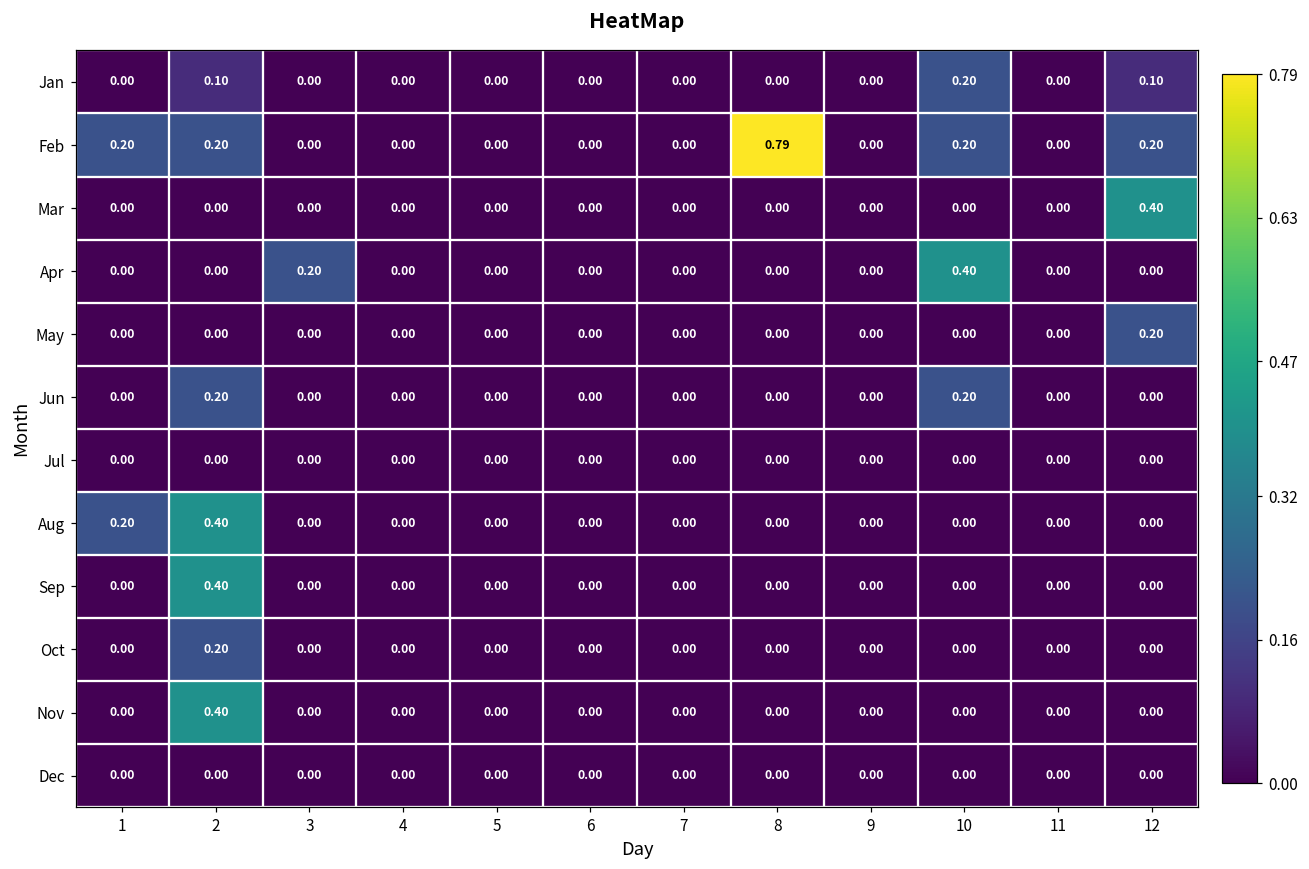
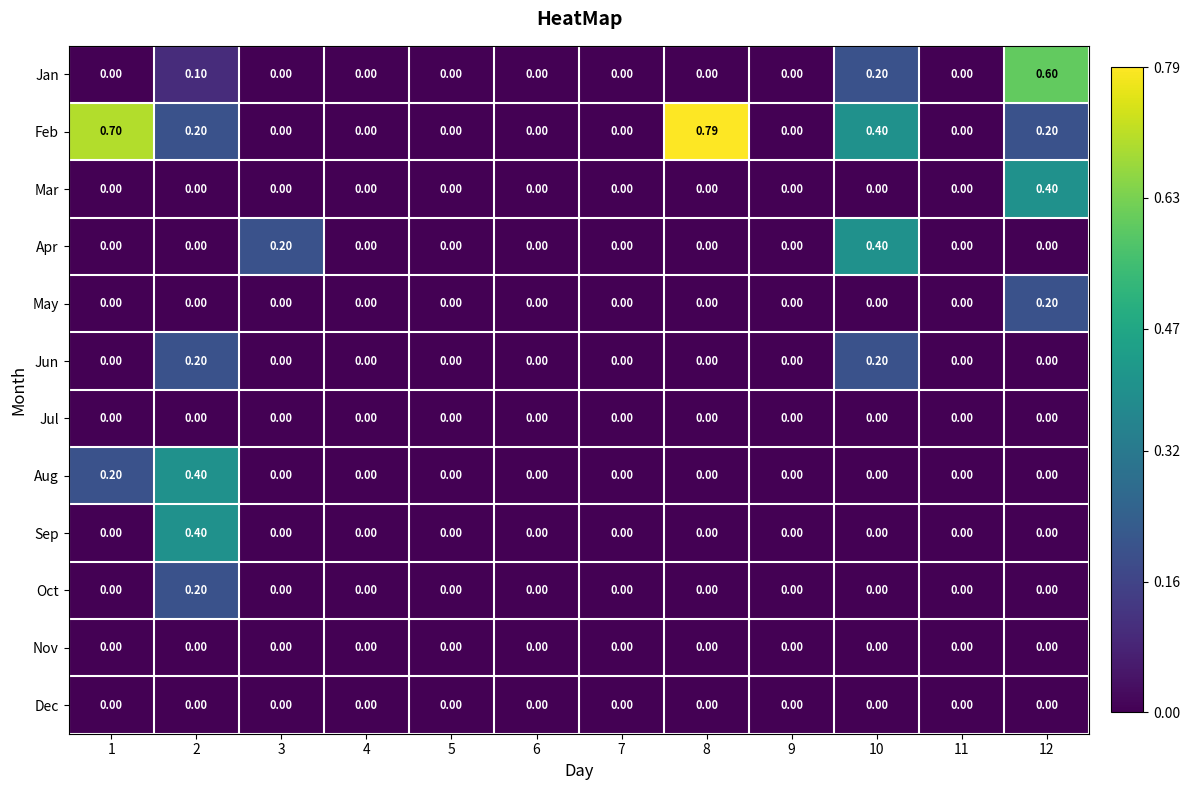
  {
    "Jan": {
      "1": 0.00,
      "2": 0.10,
      "3": 0.00,
      "4": 0.00,
      "5": 0.00,
      "6": 0.00,
      "7": 0.00,
      "8": 0.00,
      "9": 0.00,
      "10": 0.20,
      "11": 0.00,
-     "12": 0.10
+     "12": 0.60
    },
    "Feb": {
-     "1": 0.20,
+     "1": 0.70,
      "2": 0.20,
      "3": 0.00,
      "4": 0.00,
      "5": 0.00,
      "6": 0.00,
      "7": 0.00,
      "8": 0.79,
      "9": 0.00,
-     "10": 0.20,
+     "10": 0.40,
      "11": 0.00,
      "12": 0.20
    },
    "Mar": {
      "1": 0.00,
      "2": 0.00,
      "3": 0.00,
      "4": 0.00,
      "5": 0.00,
      "6": 0.00,
      "7": 0.00,
      "8": 0.00,
      "9": 0.00,
      "10": 0.00,
      "11": 0.00,
      "12": 0.40
    },
    "Apr": {
      "1": 0.00,
      "2": 0.00,
      "3": 0.20,
      "4": 0.00,
      "5": 0.00,
      "6": 0.00,
      "7": 0.00,
      "8": 0.00,
      "9": 0.00,
      "10": 0.40,
      "11": 0.00,
      "12": 0.00
    },
    "May": {
      "1": 0.00,
      "2": 0.00,
      "3": 0.00,
      "4": 0.00,
      "5": 0.00,
      "6": 0.00,
      "7": 0.00,
      "8": 0.00,
      "9": 0.00,
      "10": 0.00,
      "11": 0.00,
      "12": 0.20
    },
    "Jun": {
      "1": 0.00,
      "2": 0.20,
      "3": 0.00,
      "4": 0.00,
      "5": 0.00,
      "6": 0.00,
      "7": 0.00,
      "8": 0.00,
      "9": 0.00,
      "10": 0.20,
      "11": 0.00,
      "12": 0.00
    },
    "Jul": {
      "1": 0.00,
      "2": 0.00,
      "3": 0.00,
      "4": 0.00,
      "5": 0.00,
      "6": 0.00,
      "7": 0.00,
      "8": 0.00,
      "9": 0.00,
      "10": 0.00,
      "11": 0.00,
      "12": 0.00
    },
    "Aug": {
      "1": 0.20,
      "2": 0.40,
      "3": 0.00,
      "4": 0.00,
      "5": 0.00,
      "6": 0.00,
      "7": 0.00,
      "8": 0.00,
      "9": 0.00,
      "10": 0.00,
      "11": 0.00,
      "12": 0.00
    },
    "Sep": {
      "1": 0.00,
      "2": 0.40,
      "3": 0.00,
      "4": 0.00,
      "5": 0.00,
      "6": 0.00,
      "7": 0.00,
      "8": 0.00,
      "9": 0.00,
      "10": 0.00,
      "11": 0.00,
      "12": 0.00
    },
    "Oct": {
      "1": 0.00,
      "2": 0.20,
      "3": 0.00,
      "4": 0.00,
      "5": 0.00,
      "6": 0.00,
      "7": 0.00,
      "8": 0.00,
      "9": 0.00,
      "10": 0.00,
      "11": 0.00,
      "12": 0.00
    },
    "Nov": {
      "1": 0.00,
-     "2": 0.40,
+     "2": 0.00,
      "3": 0.00,
      "4": 0.00,
      "5": 0.00,
      "6": 0.00,
      "7": 0.00,
      "8": 0.00,
      "9": 0.00,
      "10": 0.00,
      "11": 0.00,
      "12": 0.00
    },
    "Dec": {
      "1": 0.00,
      "2": 0.00,
      "3": 0.00,
      "4": 0.00,
      "5": 0.00,
      "6": 0.00,
      "7": 0.00,
      "8": 0.00,
      "9": 0.00,
      "10": 0.00,
      "11": 0.00,
      "12": 0.00
    }
  }
